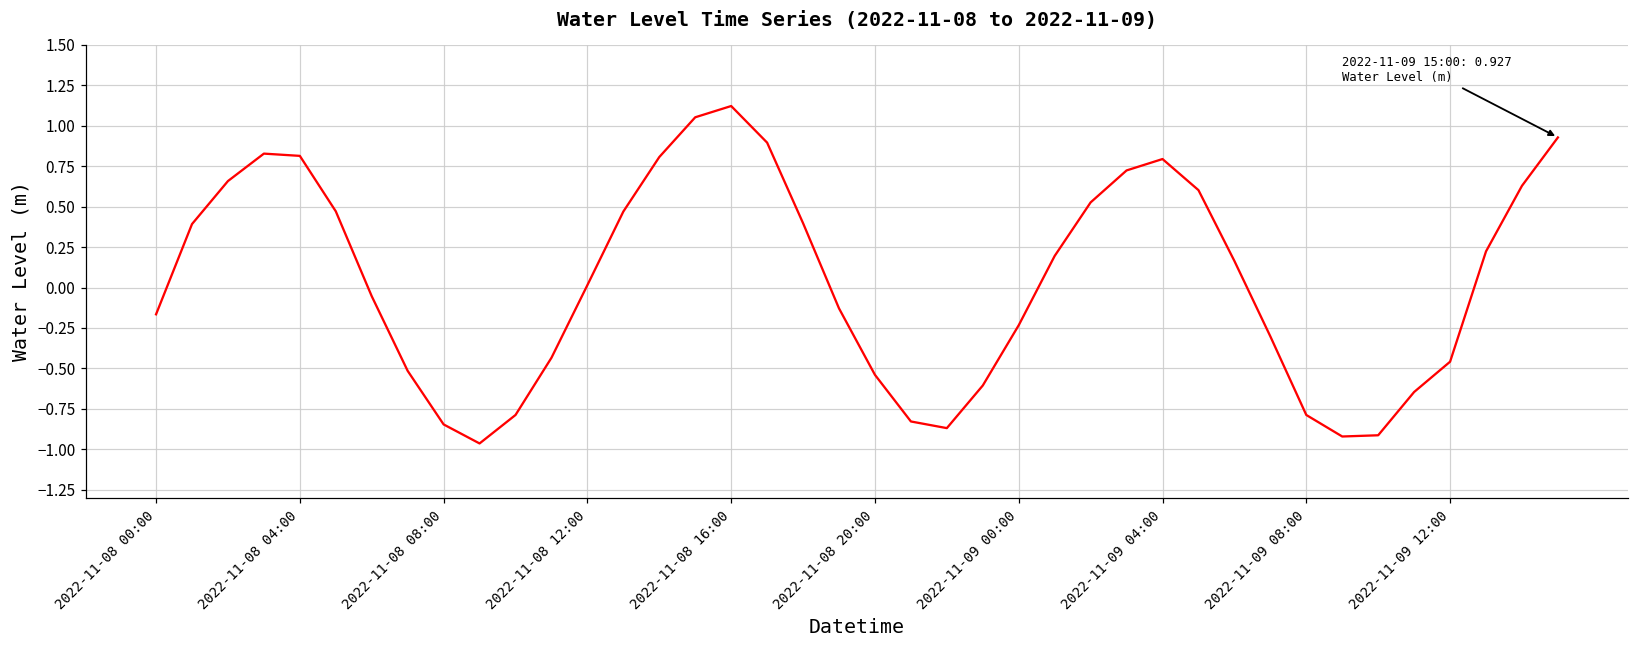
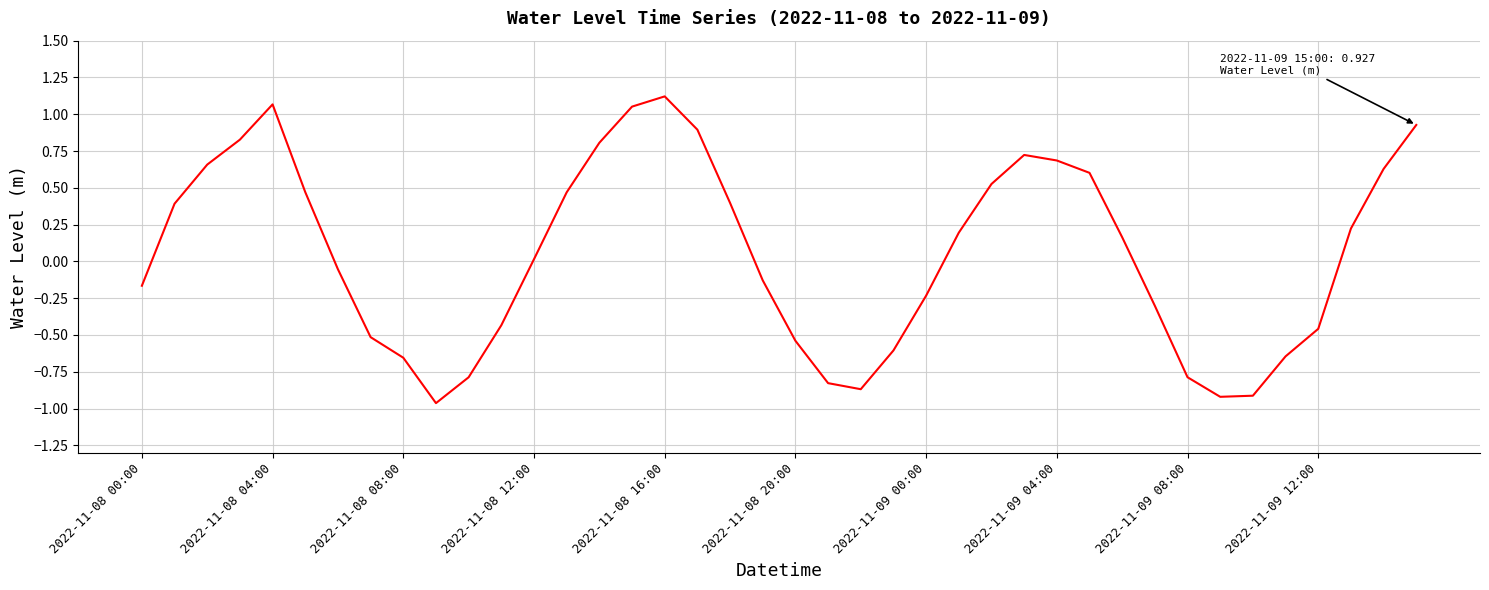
  {
    "2022-11-08 00:00": -0.17,
-   "2022-11-08 04:00": 0.81,
-   "2022-11-08 08:00": -0.85,
+   "2022-11-08 04:00": 1.07,
+   "2022-11-08 08:00": -0.65,
    "2022-11-08 12:00": 0.01,
    "2022-11-08 16:00": 1.12,
    "2022-11-08 20:00": -0.54,
    "2022-11-09 00:00": -0.23,
-   "2022-11-09 04:00": 0.79,
+   "2022-11-09 04:00": 0.69,
    "2022-11-09 08:00": -0.79,
    "2022-11-09 12:00": -0.46
  }
